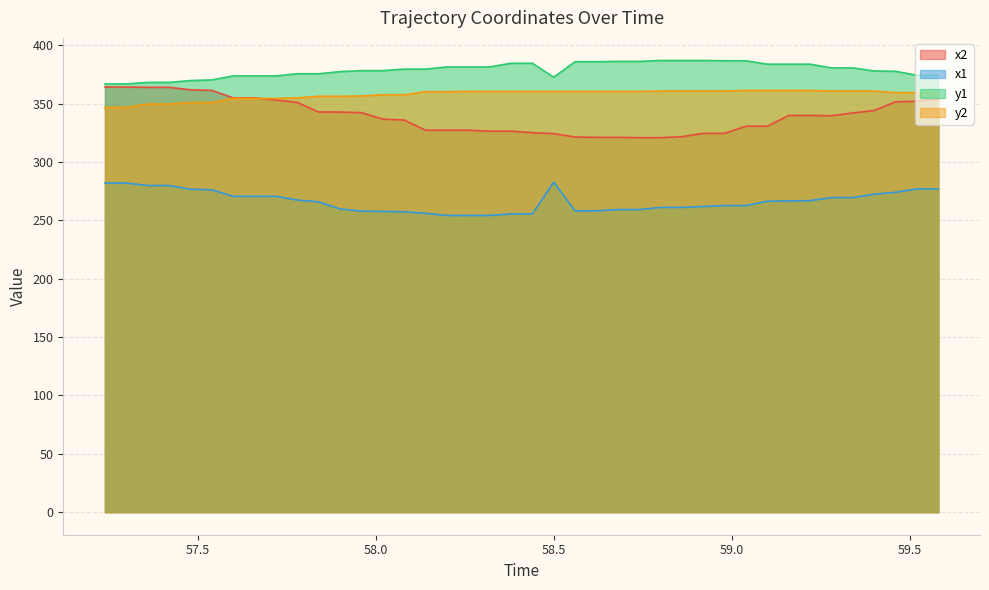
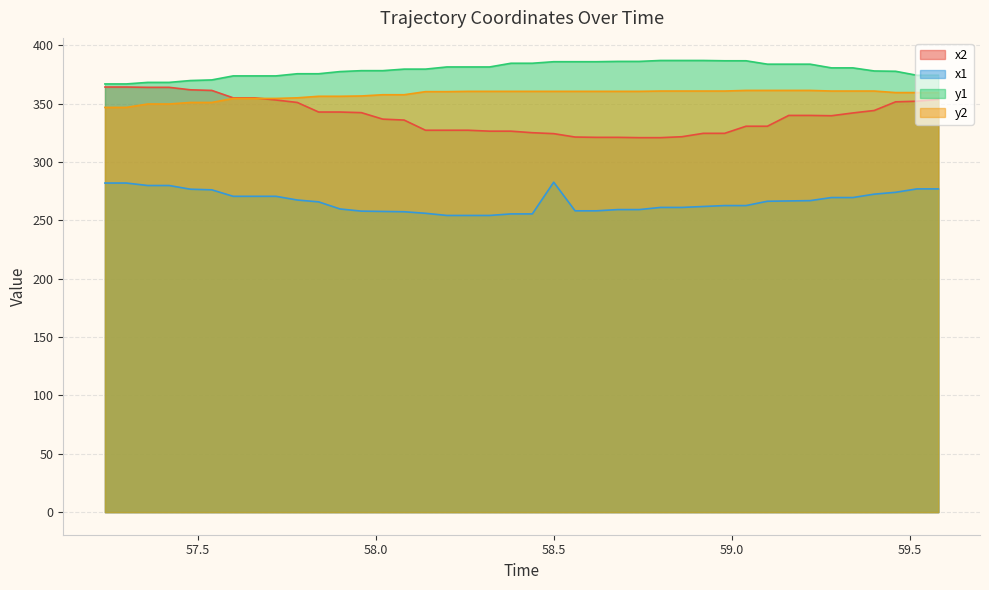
  {
    "x2": {
      "58.5": 324
    },
    "x1": {
      "58.5": 283
    },
    "y1": {
-     "58.5": 373
+     "58.5": 386
    },
    "y2": {
      "58.5": 361
    }
  }
